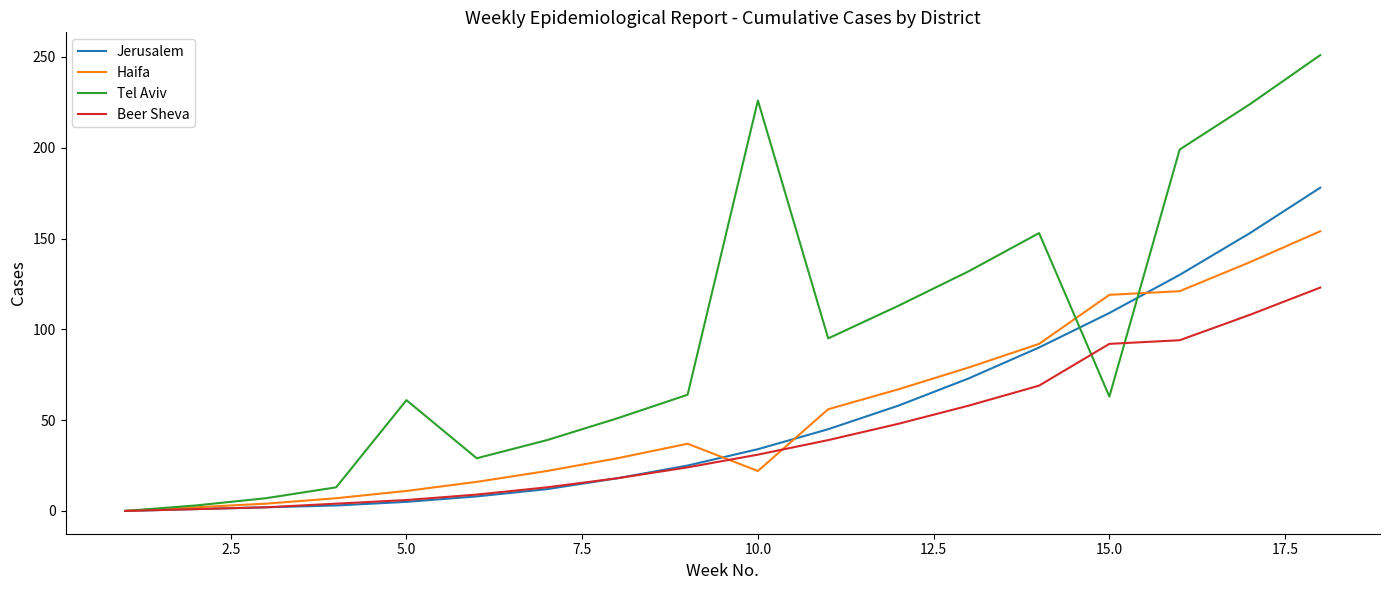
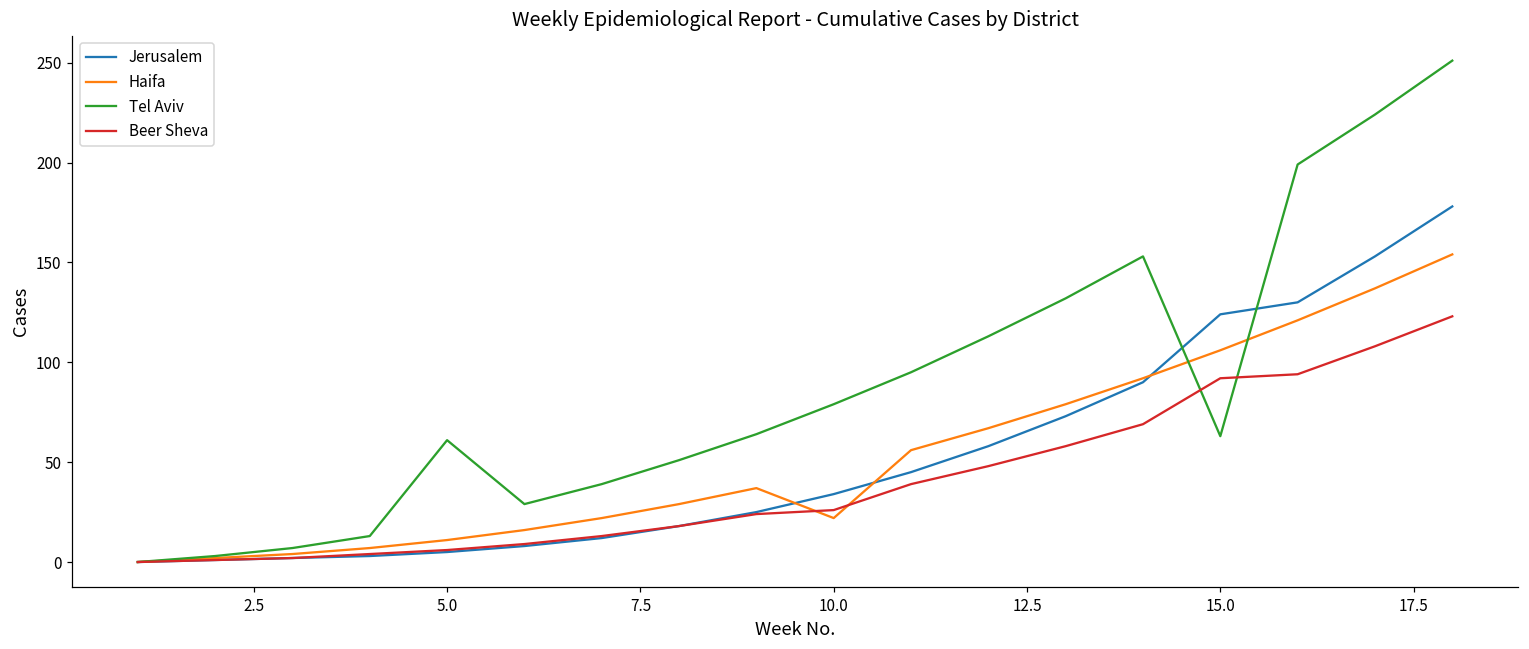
  {
    "Jerusalem": {
      "10.0": 34,
-     "15.0": 109
+     "15.0": 124
    },
    "Haifa": {
      "5.0": 11,
      "10.0": 22,
-     "15.0": 119
+     "15.0": 106
    },
    "Tel Aviv": {
      "5.0": 61,
-     "10.0": 226,
+     "10.0": 79,
      "15.0": 63
    },
    "Beer Sheva": {
-     "10.0": 31,
+     "10.0": 26,
      "15.0": 92
    }
  }
